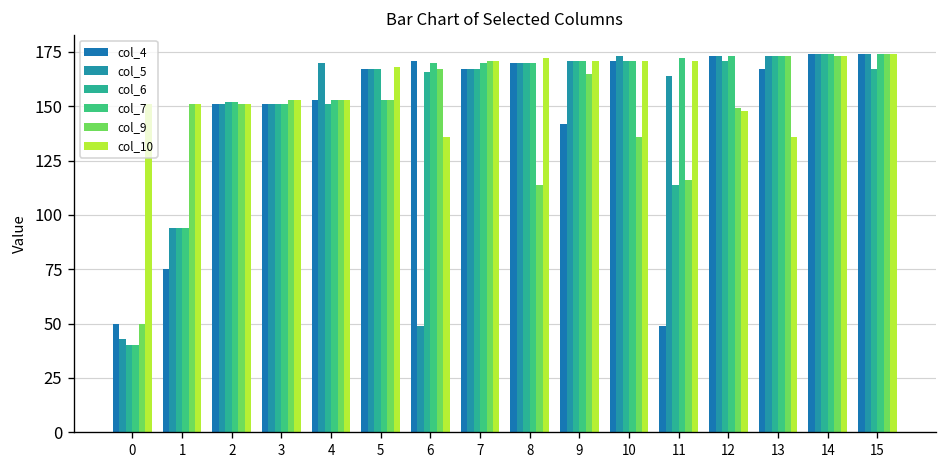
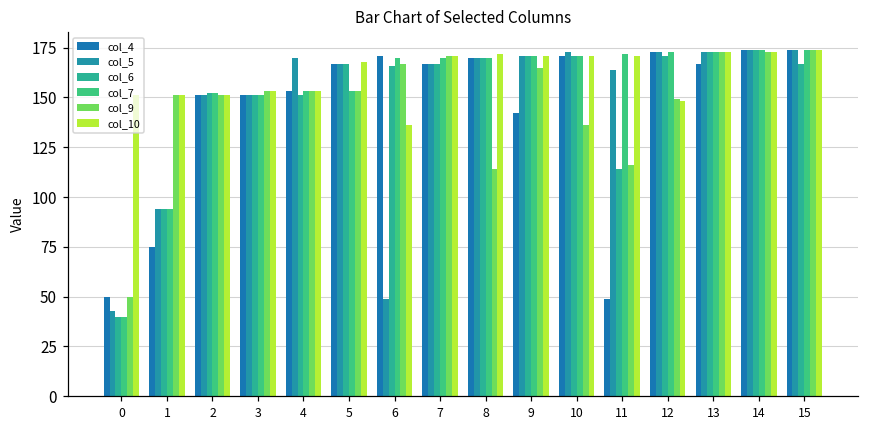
  {
    "col_9": {
      "0": 50,
      "1": 151,
      "2": 151,
      "3": 153,
      "4": 153,
      "5": 153,
      "6": 167,
      "7": 171,
      "8": 114,
      "9": 165,
      "10": 136,
      "11": 116,
      "12": 149,
      "13": 173,
      "14": 173,
      "15": 174
    },
    "col_10": {
      "1": 151,
      "2": 151,
      "3": 153,
      "4": 153,
      "5": 168,
      "6": 136,
      "7": 171,
      "8": 172,
      "9": 171,
      "10": 171,
      "11": 171,
      "12": 148,
-     "13": 136,
+     "13": 173,
      "14": 173,
      "15": 174
    }
  }
